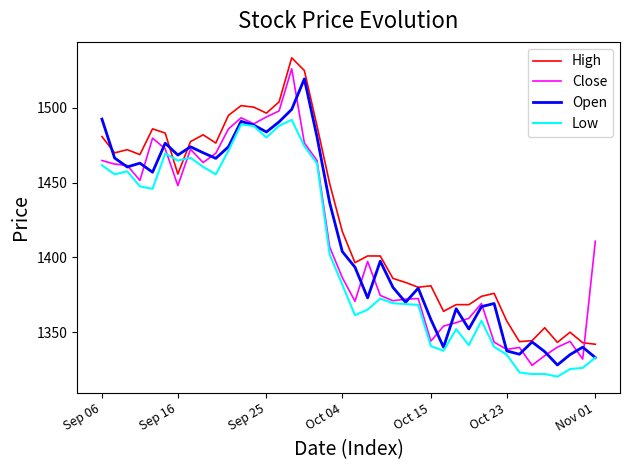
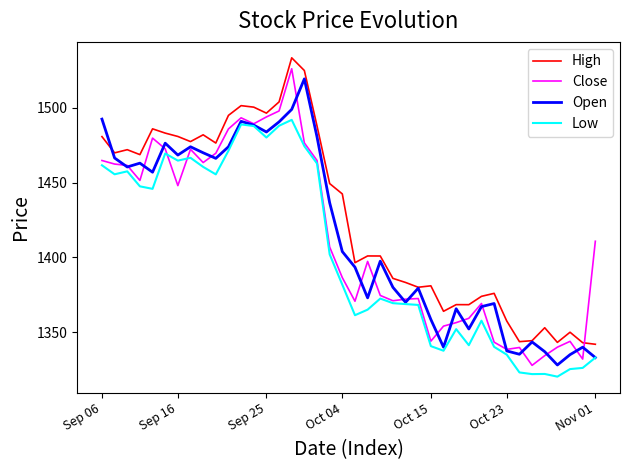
  {
    "High": {
      "Sep 06": 1481,
-     "Sep 16": 1456,
+     "Sep 16": 1481,
      "Sep 25": 1497,
-     "Oct 04": 1417,
+     "Oct 04": 1442,
      "Oct 15": 1381,
      "Oct 23": 1357,
      "Nov 01": 1342
    },
    "Close": {
      "Sep 06": 1465,
      "Sep 16": 1448,
      "Sep 25": 1494,
      "Oct 04": 1387,
      "Oct 15": 1344,
      "Nov 01": 1411
    },
    "Open": {
      "Sep 06": 1493,
      "Sep 16": 1468,
      "Sep 25": 1484,
      "Oct 04": 1404,
      "Oct 15": 1359
    },
    "Low": {
      "Sep 06": 1462,
      "Sep 16": 1465,
      "Sep 25": 1480,
      "Oct 04": 1382,
      "Oct 15": 1341,
      "Oct 23": 1335
    }
  }
